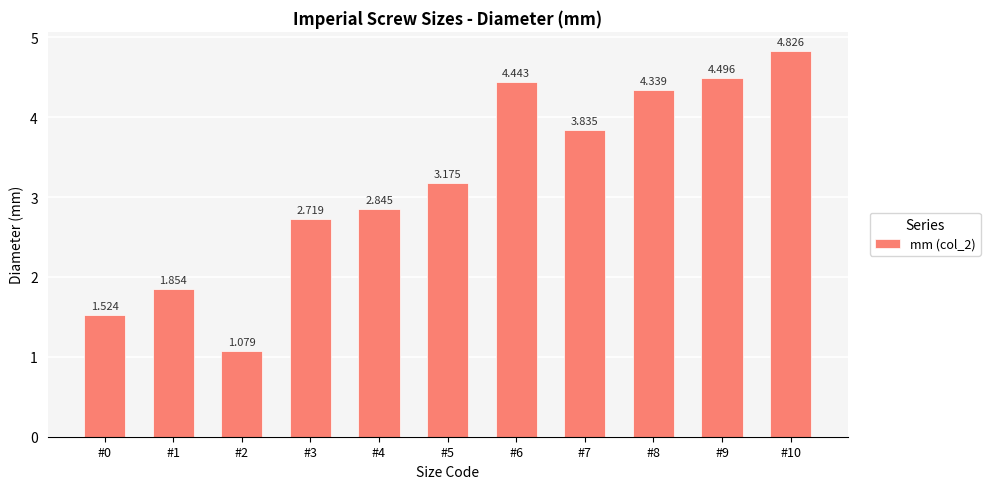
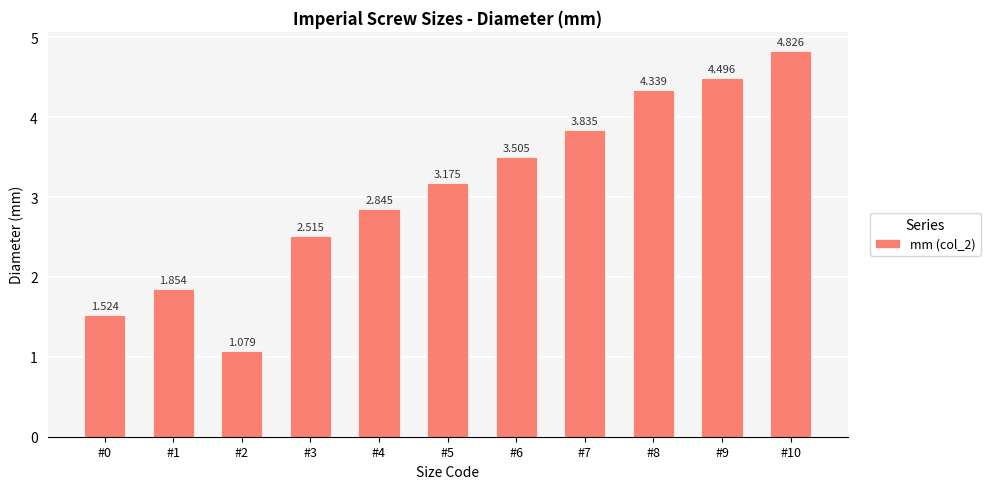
  {
    "#0": 1.524,
    "#1": 1.854,
    "#2": 1.079,
-   "#3": 2.719,
+   "#3": 2.515,
    "#4": 2.845,
    "#5": 3.175,
-   "#6": 4.443,
+   "#6": 3.505,
    "#7": 3.835,
    "#8": 4.339,
    "#9": 4.496,
    "#10": 4.826
  }
